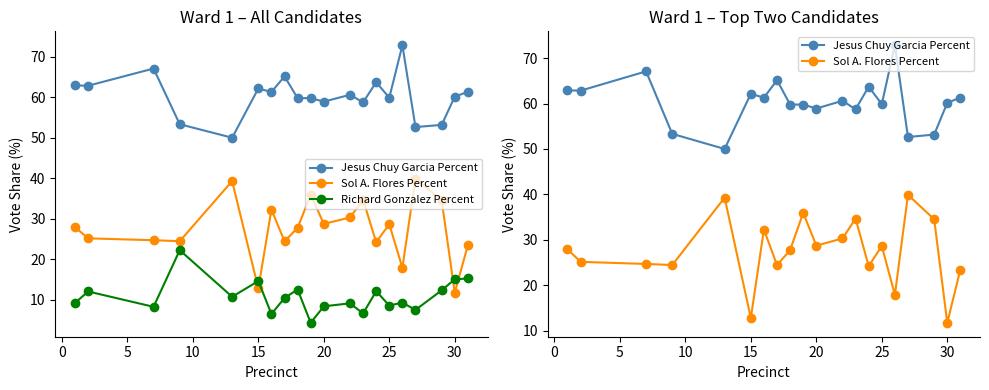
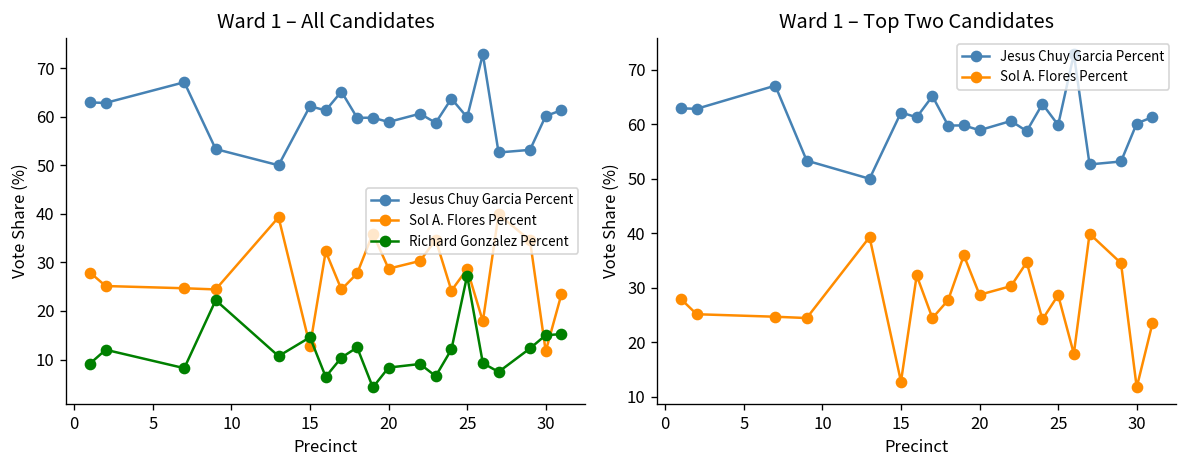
  {
    "Ward 1 – All Candidates": {
      "Jesus Chuy Garcia Percent": {
        "15": 62,
        "20": 59,
        "25": 60,
        "30": 60
      },
      "Sol A. Flores Percent": {
        "15": 13,
        "20": 29,
        "25": 29,
        "30": 12
      },
      "Richard Gonzalez Percent": {
        "15": 15,
        "20": 8,
-       "25": 9,
+       "25": 27,
        "30": 15
      }
    },
    "Ward 1 – Top Two Candidates": {
      "Jesus Chuy Garcia Percent": {
        "15": 62,
        "20": 59,
        "25": 60,
        "30": 60
      },
      "Sol A. Flores Percent": {
        "15": 13,
        "20": 29,
        "25": 29,
        "30": 12
      }
    }
  }
